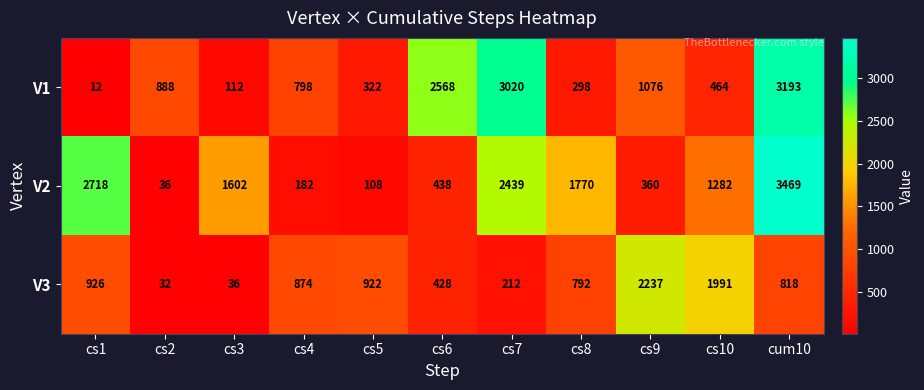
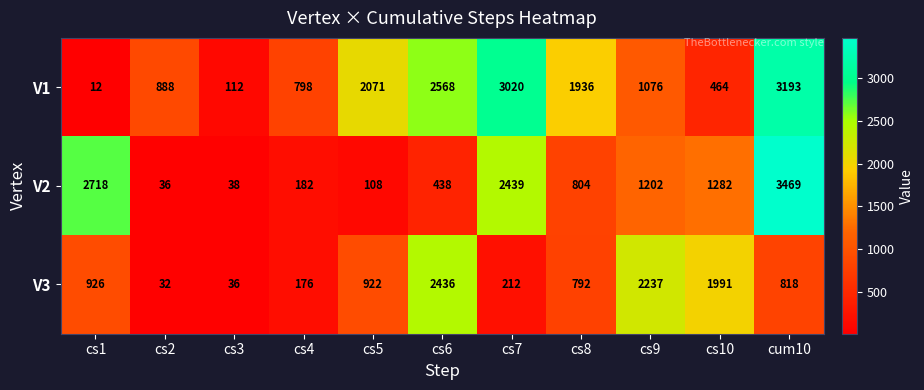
  {
    "V1": {
      "cs1": 12,
      "cs2": 888,
      "cs3": 112,
      "cs4": 798,
-     "cs5": 322,
+     "cs5": 2071,
      "cs6": 2568,
      "cs7": 3020,
-     "cs8": 298,
+     "cs8": 1936,
      "cs9": 1076,
      "cum10": 3193
    },
    "V2": {
      "cs1": 2718,
      "cs2": 36,
-     "cs3": 1602,
+     "cs3": 38,
      "cs4": 182,
      "cs5": 108,
      "cs6": 438,
      "cs7": 2439,
-     "cs8": 1770,
-     "cs9": 360,
+     "cs8": 804,
+     "cs9": 1202,
      "cs10": 1282,
      "cum10": 3469
    },
    "V3": {
      "cs1": 926,
      "cs2": 32,
      "cs3": 36,
-     "cs4": 874,
+     "cs4": 176,
      "cs5": 922,
-     "cs6": 428,
+     "cs6": 2436,
      "cs7": 212,
      "cs8": 792,
      "cs9": 2237,
      "cs10": 1991,
      "cum10": 818
    }
  }
